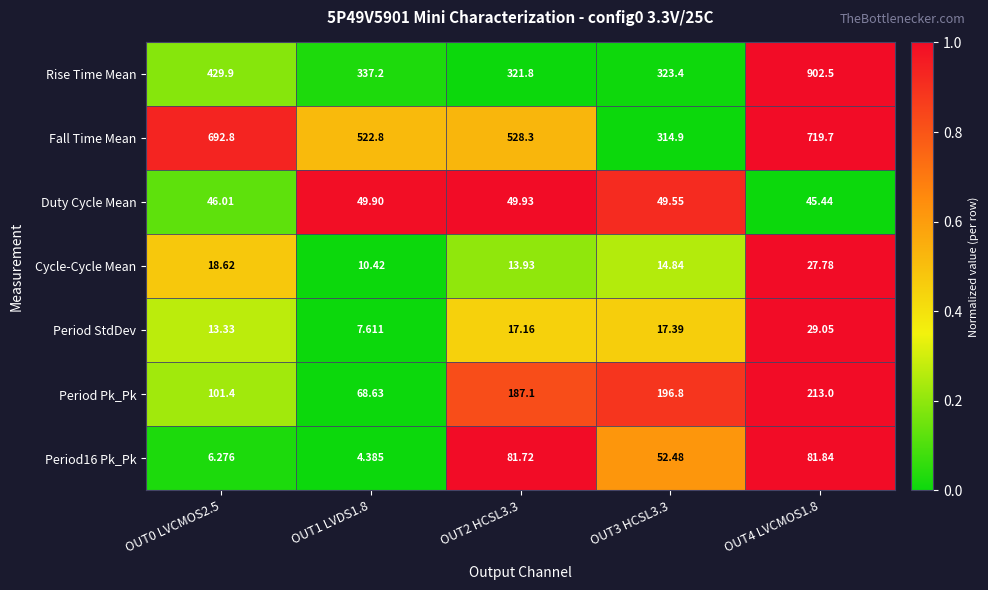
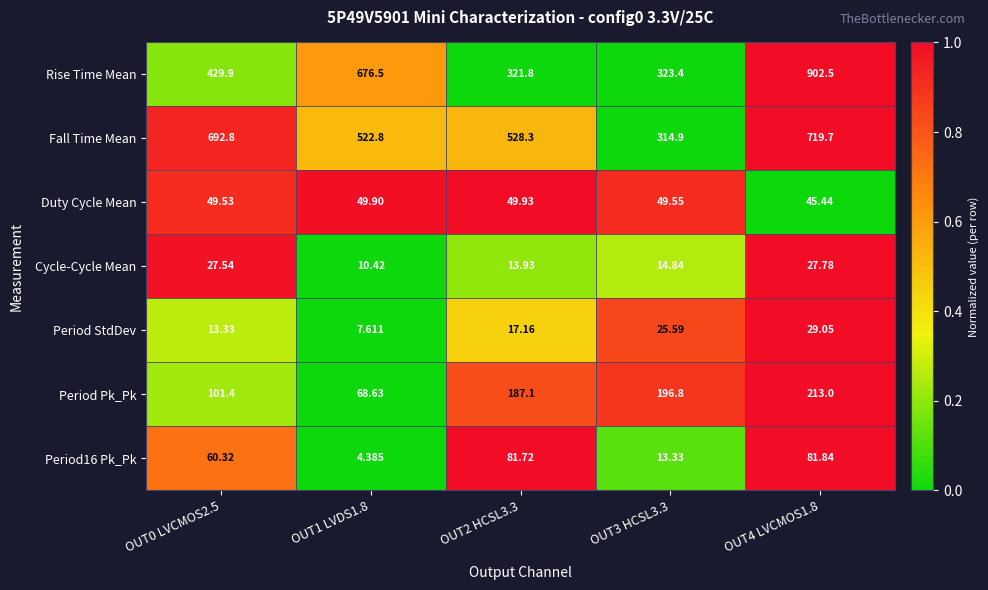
  {
    "Rise Time Mean": {
      "OUT0 LVCMOS2.5": 429.9,
-     "OUT1 LVDS1.8": 337.2,
+     "OUT1 LVDS1.8": 676.5,
      "OUT2 HCSL3.3": 321.8,
      "OUT3 HCSL3.3": 323.4,
      "OUT4 LVCMOS1.8": 902.5
    },
    "Fall Time Mean": {
      "OUT0 LVCMOS2.5": 692.8,
      "OUT1 LVDS1.8": 522.8,
      "OUT2 HCSL3.3": 528.3,
      "OUT3 HCSL3.3": 314.9,
      "OUT4 LVCMOS1.8": 719.7
    },
    "Duty Cycle Mean": {
-     "OUT0 LVCMOS2.5": 46.01,
+     "OUT0 LVCMOS2.5": 49.53,
      "OUT1 LVDS1.8": 49.90,
      "OUT2 HCSL3.3": 49.93,
      "OUT3 HCSL3.3": 49.55,
      "OUT4 LVCMOS1.8": 45.44
    },
    "Cycle-Cycle Mean": {
-     "OUT0 LVCMOS2.5": 18.62,
+     "OUT0 LVCMOS2.5": 27.54,
      "OUT1 LVDS1.8": 10.42,
      "OUT2 HCSL3.3": 13.93,
      "OUT3 HCSL3.3": 14.84,
      "OUT4 LVCMOS1.8": 27.78
    },
    "Period StdDev": {
      "OUT0 LVCMOS2.5": 13.33,
      "OUT1 LVDS1.8": 7.611,
      "OUT2 HCSL3.3": 17.16,
-     "OUT3 HCSL3.3": 17.39,
+     "OUT3 HCSL3.3": 25.59,
      "OUT4 LVCMOS1.8": 29.05
    },
    "Period Pk_Pk": {
      "OUT0 LVCMOS2.5": 101.4,
      "OUT1 LVDS1.8": 68.63,
      "OUT2 HCSL3.3": 187.1,
      "OUT3 HCSL3.3": 196.8,
      "OUT4 LVCMOS1.8": 213.0
    },
    "Period16 Pk_Pk": {
-     "OUT0 LVCMOS2.5": 6.276,
+     "OUT0 LVCMOS2.5": 60.32,
      "OUT1 LVDS1.8": 4.385,
      "OUT2 HCSL3.3": 81.72,
-     "OUT3 HCSL3.3": 52.48,
+     "OUT3 HCSL3.3": 13.33,
      "OUT4 LVCMOS1.8": 81.84
    }
  }
